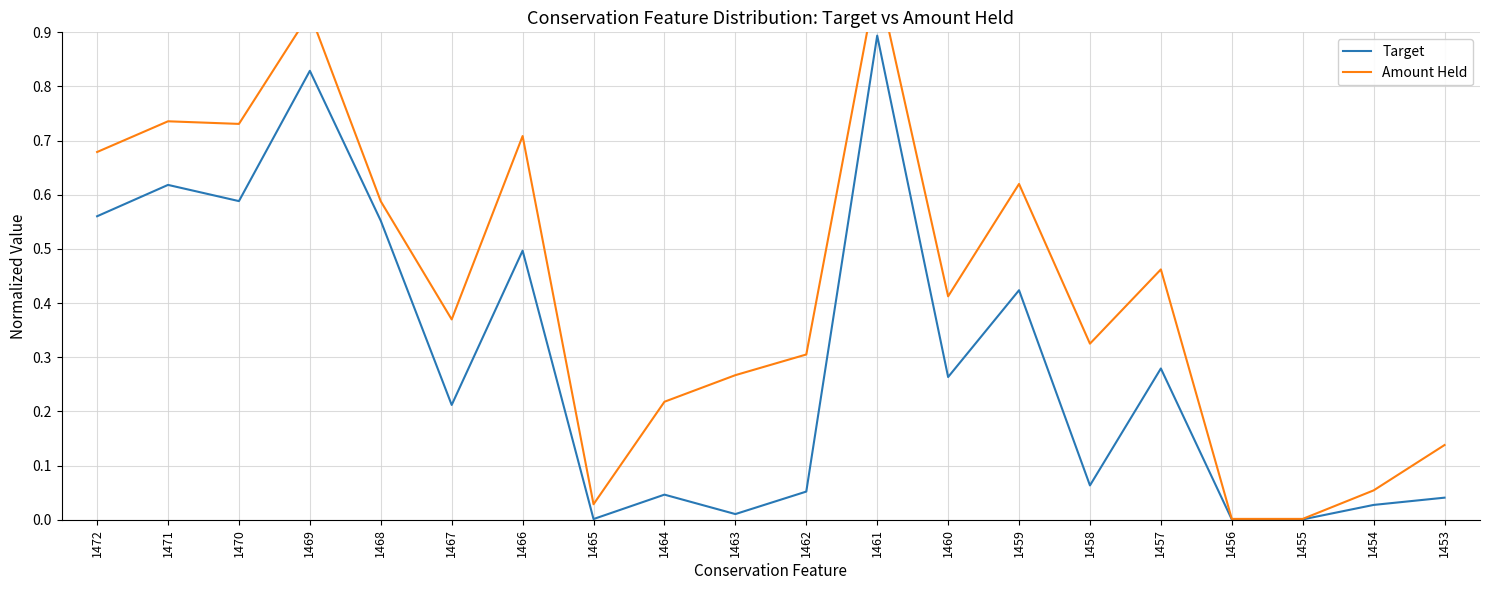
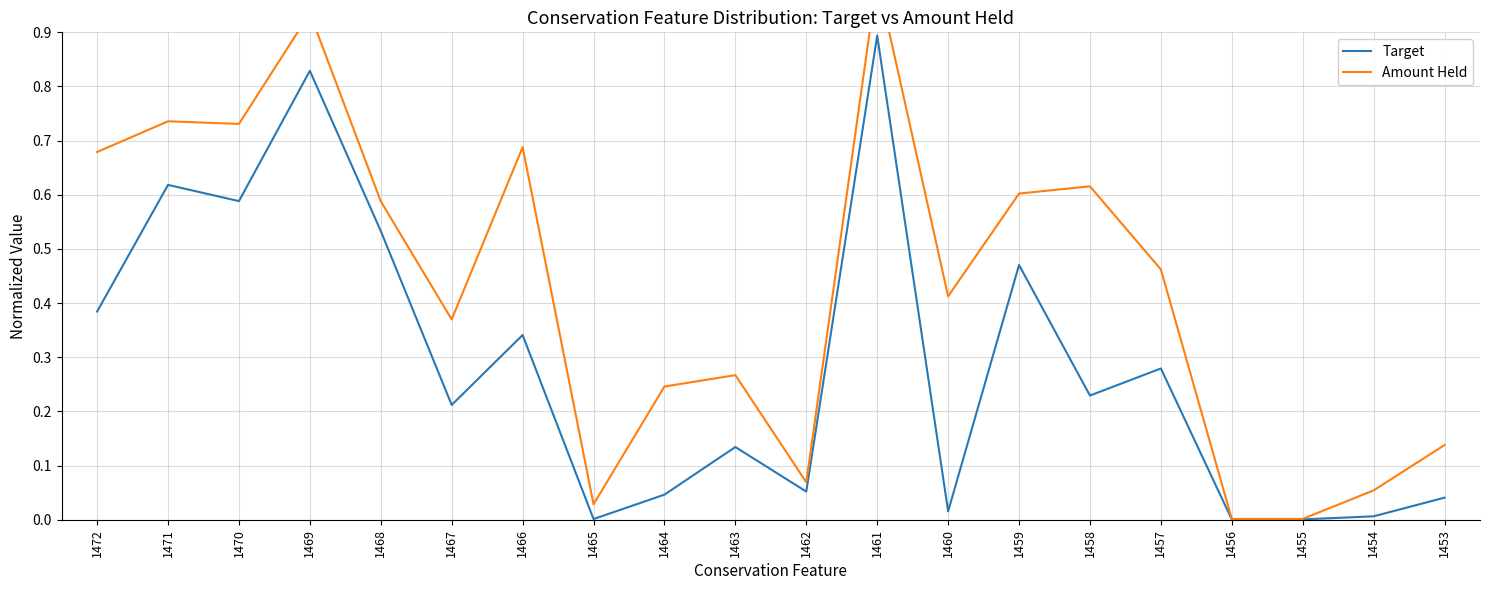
  {
    "Target": {
-     "1472": 0.56,
+     "1472": 0.38,
      "1471": 0.62,
      "1470": 0.59,
      "1469": 0.83,
-     "1468": 0.55,
+     "1468": 0.53,
      "1467": 0.21,
-     "1466": 0.50,
+     "1466": 0.34,
      "1465": 0.00,
      "1464": 0.05,
-     "1463": 0.01,
+     "1463": 0.13,
      "1462": 0.05,
      "1461": 0.89,
-     "1460": 0.26,
-     "1459": 0.42,
-     "1458": 0.06,
+     "1460": 0.02,
+     "1459": 0.47,
+     "1458": 0.23,
      "1457": 0.28,
-     "1454": 0.03,
+     "1454": 0.01,
      "1453": 0.04
    },
    "Amount Held": {
      "1472": 0.68,
      "1471": 0.74,
      "1470": 0.73,
      "1468": 0.59,
      "1467": 0.37,
-     "1466": 0.71,
+     "1466": 0.69,
      "1465": 0.03,
-     "1464": 0.22,
+     "1464": 0.25,
      "1463": 0.27,
-     "1462": 0.31,
+     "1462": 0.07,
      "1460": 0.41,
-     "1459": 0.62,
-     "1458": 0.33,
+     "1459": 0.60,
+     "1458": 0.62,
      "1457": 0.46,
      "1454": 0.05,
      "1453": 0.14
    }
  }
